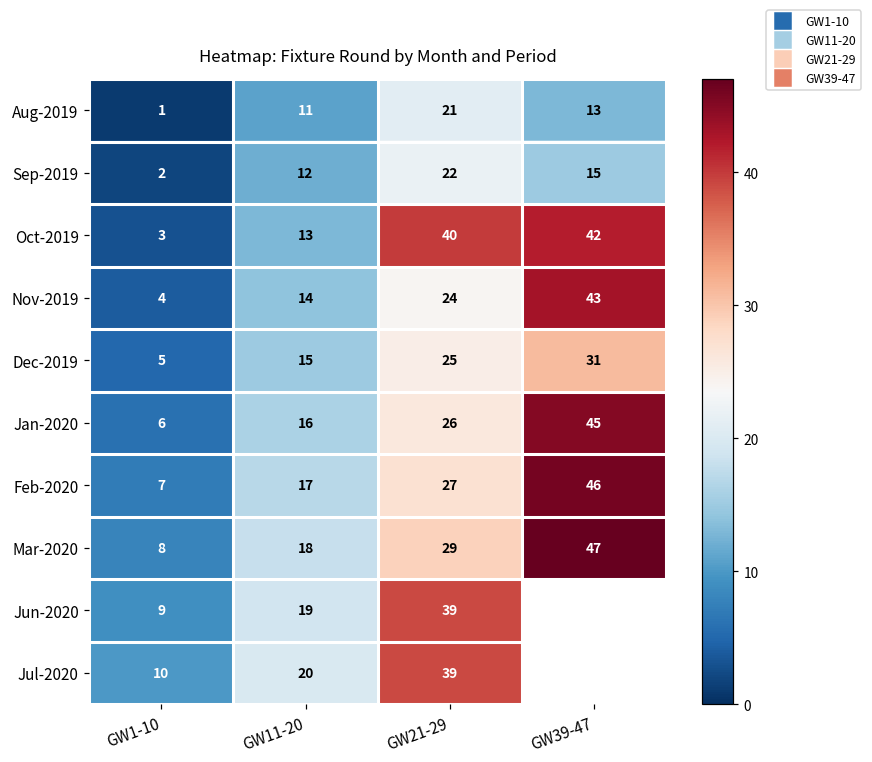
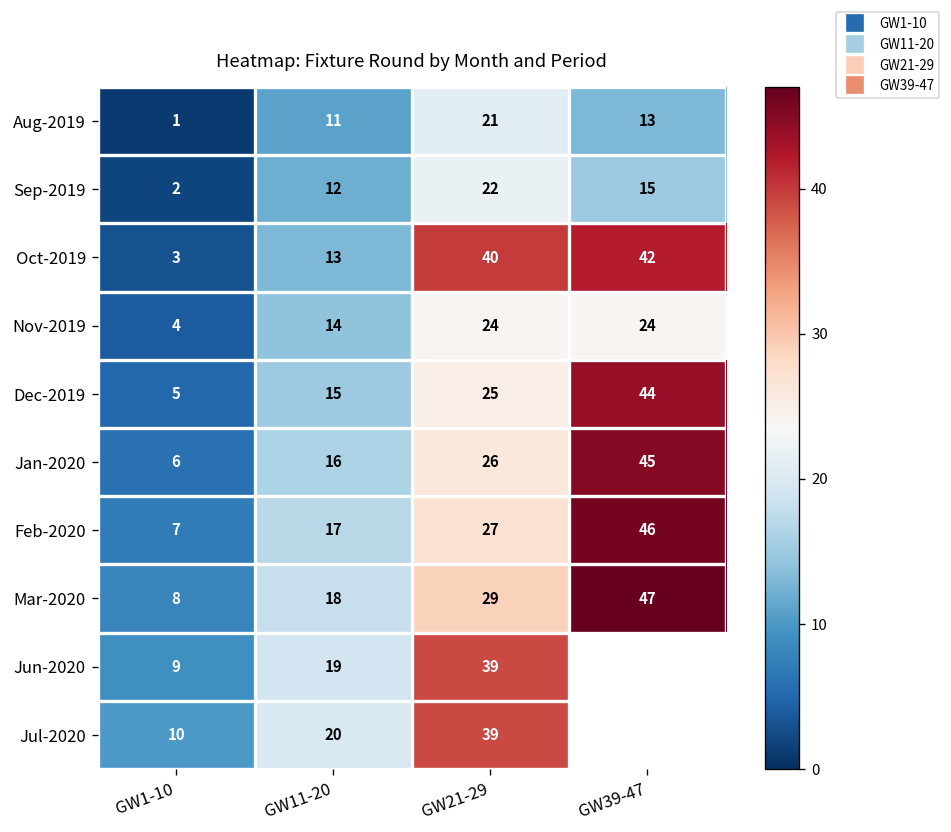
  {
    "Aug-2019": {
      "GW1-10": 1,
      "GW11-20": 11,
      "GW21-29": 21,
      "GW39-47": 13
    },
    "Sep-2019": {
      "GW1-10": 2,
      "GW11-20": 12,
      "GW21-29": 22,
      "GW39-47": 15
    },
    "Oct-2019": {
      "GW1-10": 3,
      "GW11-20": 13,
      "GW21-29": 40,
      "GW39-47": 42
    },
    "Nov-2019": {
      "GW1-10": 4,
      "GW11-20": 14,
      "GW21-29": 24,
-     "GW39-47": 43
+     "GW39-47": 24
    },
    "Dec-2019": {
      "GW1-10": 5,
      "GW11-20": 15,
      "GW21-29": 25,
-     "GW39-47": 31
+     "GW39-47": 44
    },
    "Jan-2020": {
      "GW1-10": 6,
      "GW11-20": 16,
      "GW21-29": 26,
      "GW39-47": 45
    },
    "Feb-2020": {
      "GW1-10": 7,
      "GW11-20": 17,
      "GW21-29": 27,
      "GW39-47": 46
    },
    "Mar-2020": {
      "GW1-10": 8,
      "GW11-20": 18,
      "GW21-29": 29,
      "GW39-47": 47
    },
    "Jun-2020": {
      "GW1-10": 9,
      "GW11-20": 19,
      "GW21-29": 39
    },
    "Jul-2020": {
      "GW1-10": 10,
      "GW11-20": 20,
      "GW21-29": 39
    }
  }
